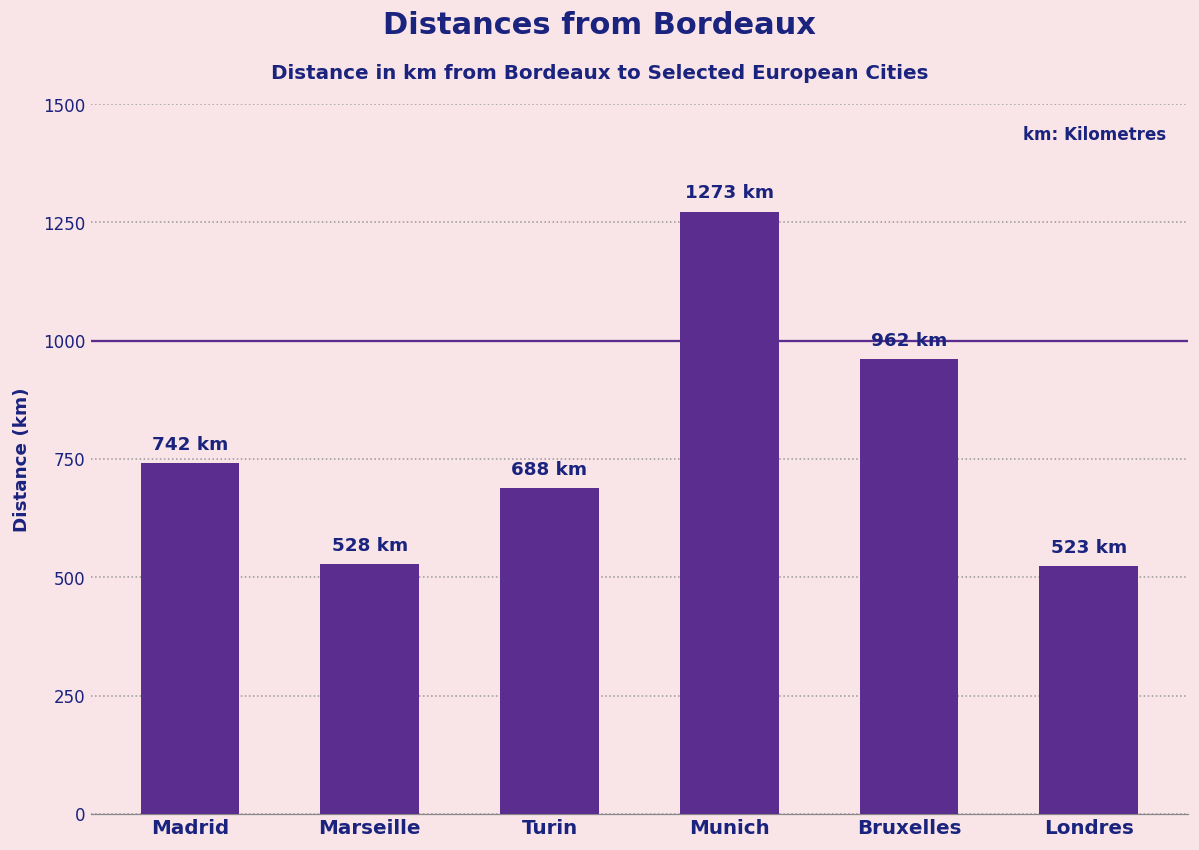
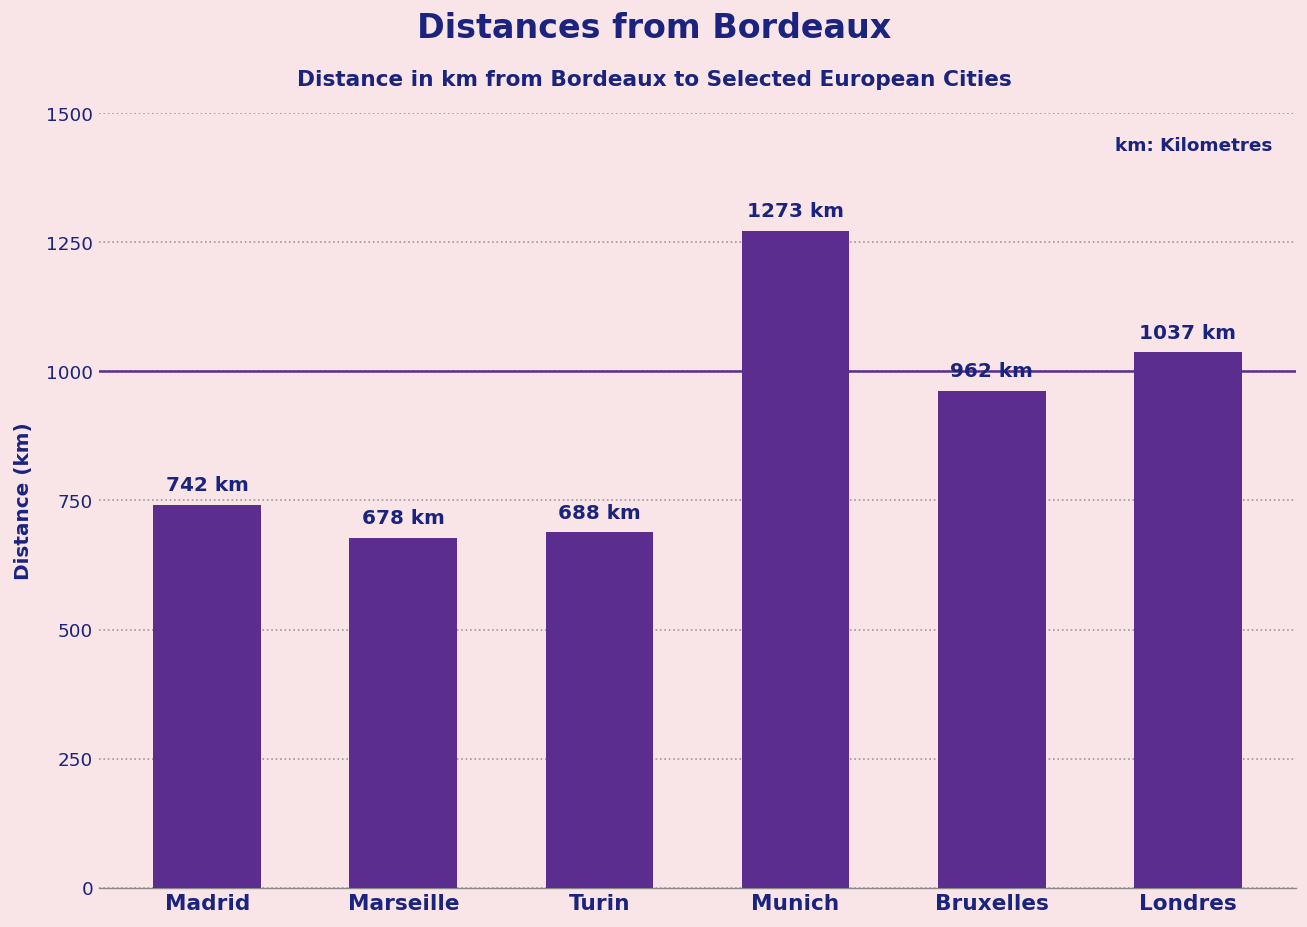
  {
    "Madrid": 742,
-   "Marseille": 528,
+   "Marseille": 678,
    "Turin": 688,
    "Munich": 1273,
    "Bruxelles": 962,
-   "Londres": 523
+   "Londres": 1037
  }
